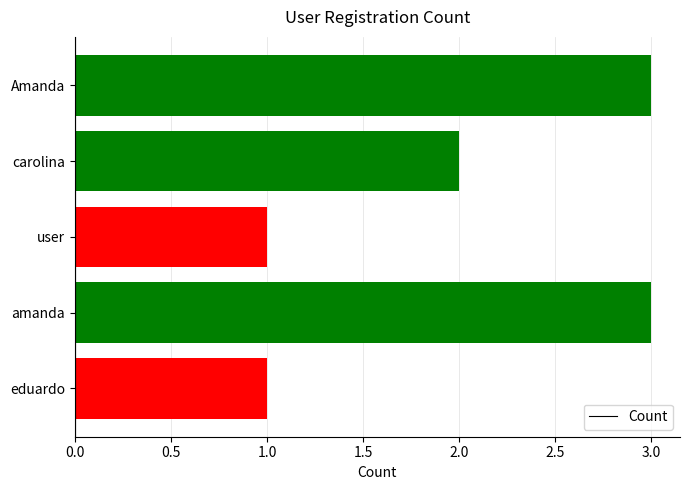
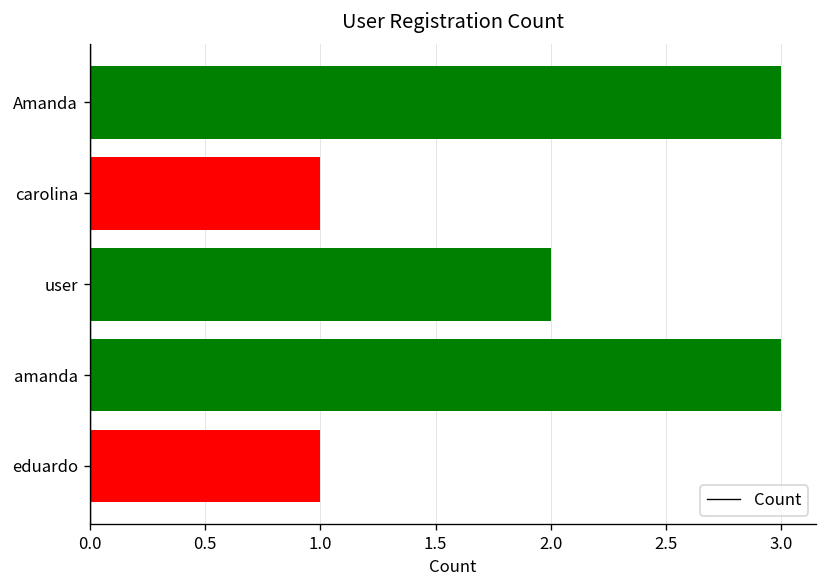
  {
    "Amanda": 3,
-   "carolina": 2,
-   "user": 1,
+   "carolina": 1,
+   "user": 2,
    "amanda": 3,
    "eduardo": 1
  }
